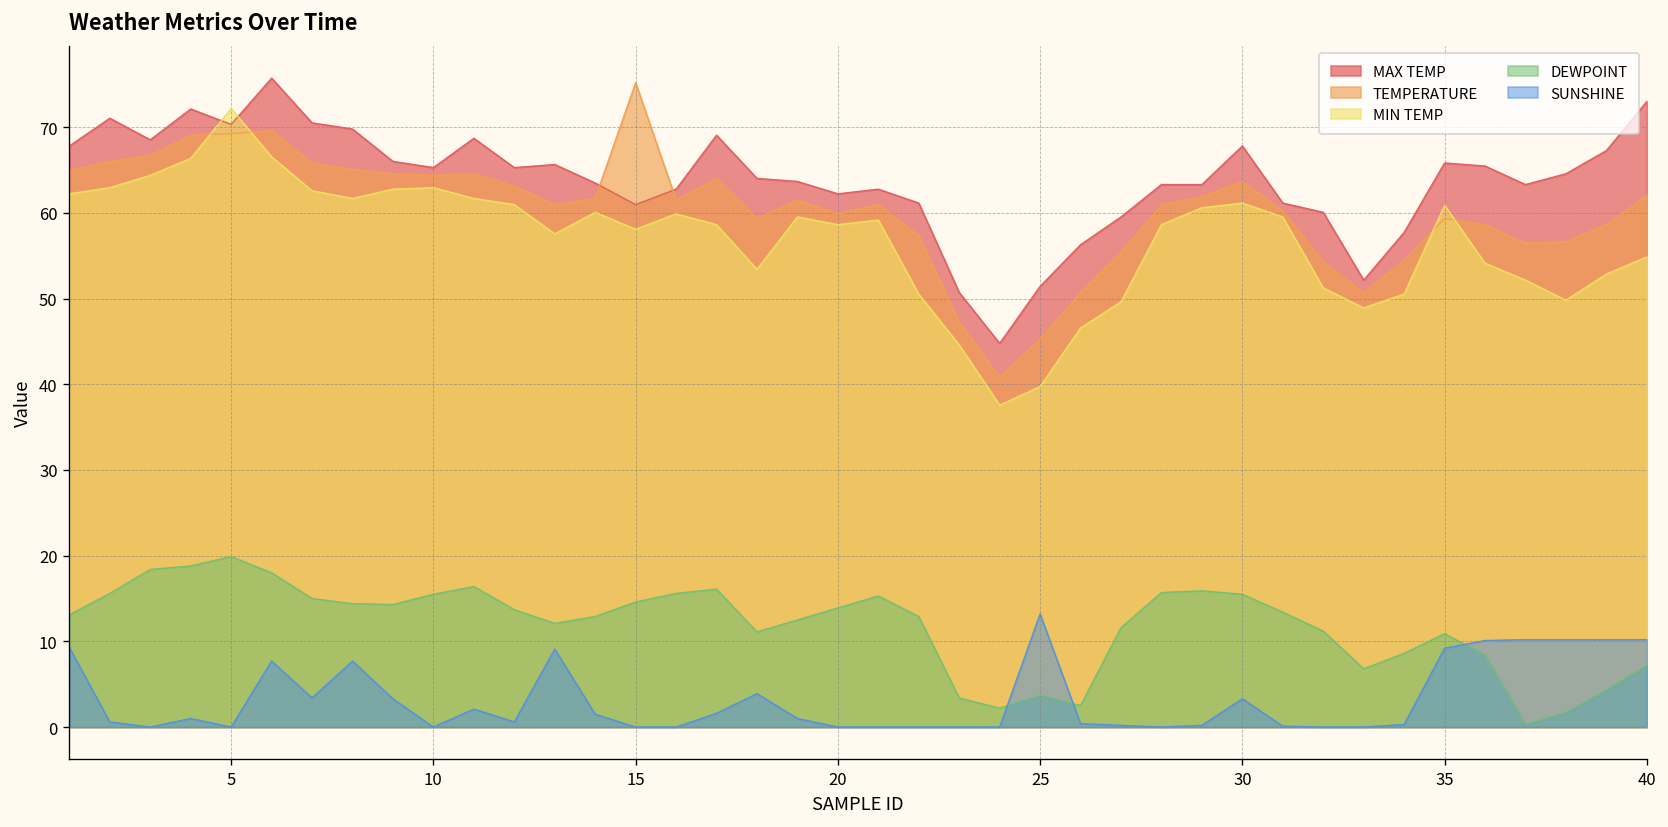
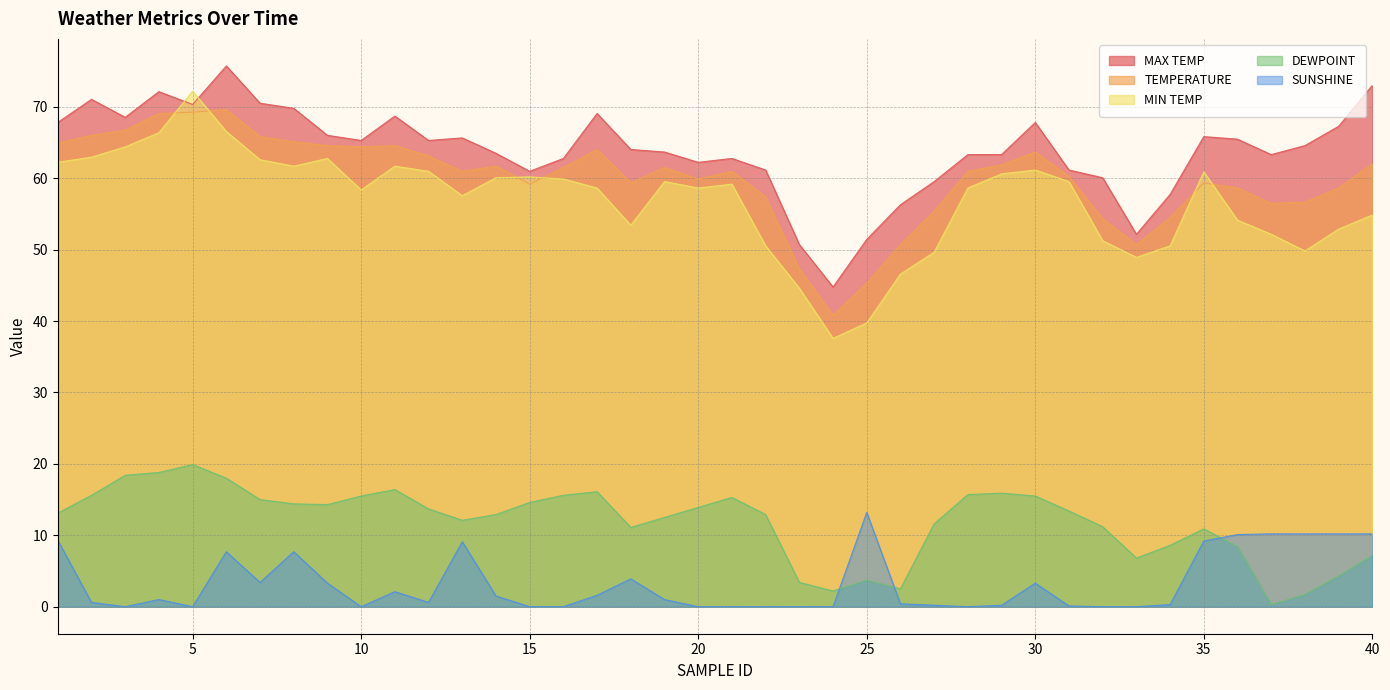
  {
    "MAX TEMP": {
      "5": 70,
      "10": 65,
      "15": 61,
      "20": 62,
      "25": 51,
      "30": 68,
      "35": 66,
      "40": 73
    },
    "TEMPERATURE": {
      "5": 69,
      "10": 64,
-     "15": 75,
+     "15": 59,
      "20": 60,
      "25": 45,
      "30": 64,
      "35": 59,
      "40": 62
    },
    "MIN TEMP": {
      "5": 72,
-     "10": 63,
-     "15": 58,
+     "10": 58,
+     "15": 60,
      "20": 59,
      "25": 40,
      "30": 61,
      "35": 61,
      "40": 55
    },
    "DEWPOINT": {
      "5": 20,
      "10": 16,
      "15": 15,
      "20": 14,
      "25": 4,
      "30": 16,
      "35": 11,
      "40": 7
    },
    "SUNSHINE": {
      "5": 0,
      "10": 0,
      "15": 0,
      "20": 0,
      "25": 13,
      "30": 3,
      "35": 9,
      "40": 10
    }
  }
